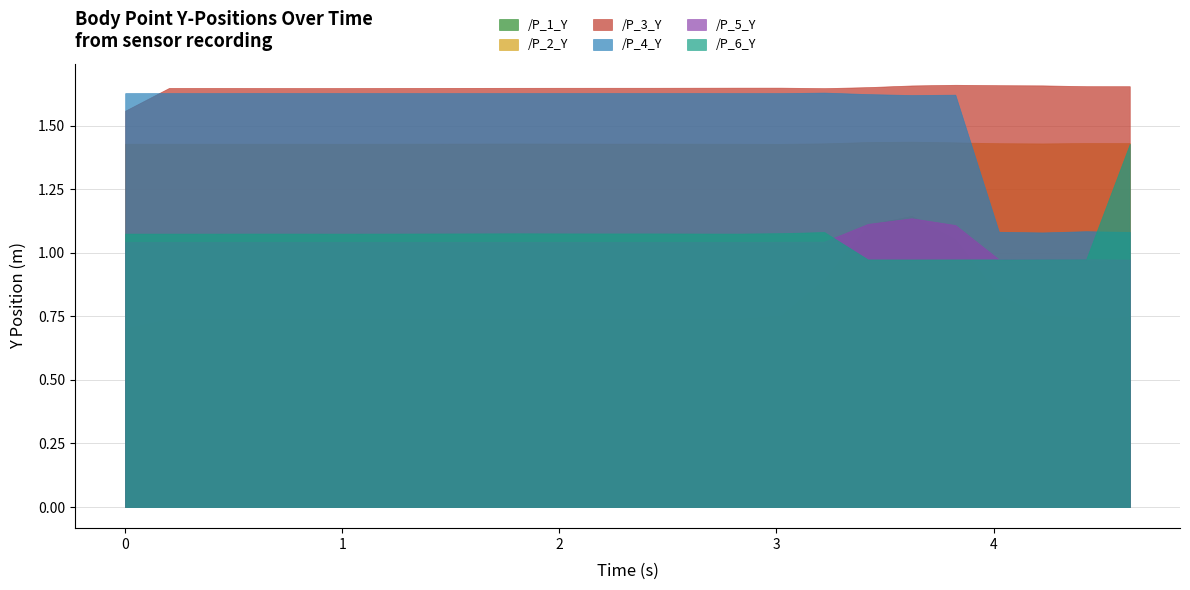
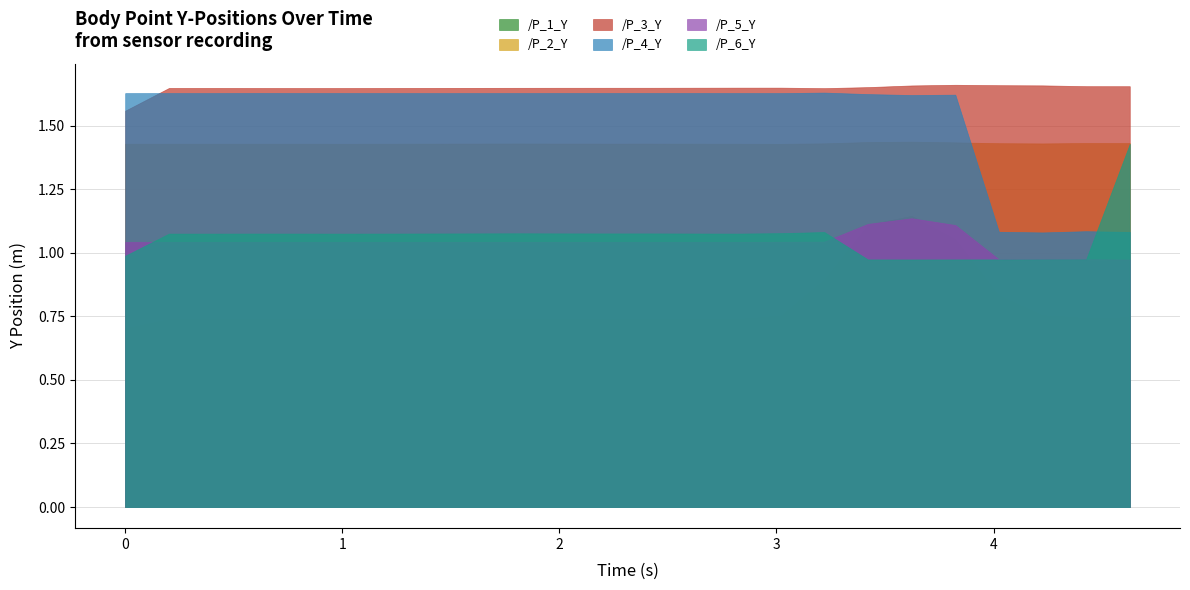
  {
    "/P_1_Y": {
      "0": 0.70
    },
    "/P_2_Y": {
      "0": 1.43
    },
    "/P_3_Y": {
      "0": 1.56
    },
    "/P_4_Y": {
      "0": 1.63
    },
    "/P_5_Y": {
      "0": 1.04
    },
    "/P_6_Y": {
-     "0": 1.08
+     "0": 0.99
    }
  }
